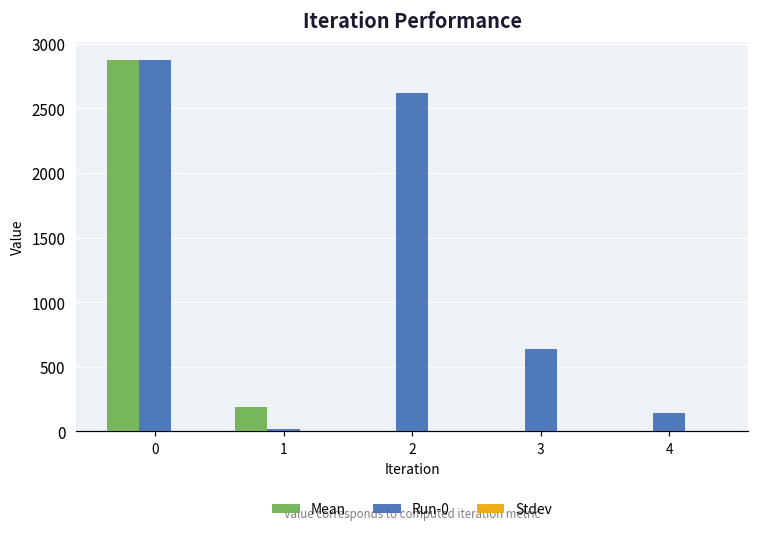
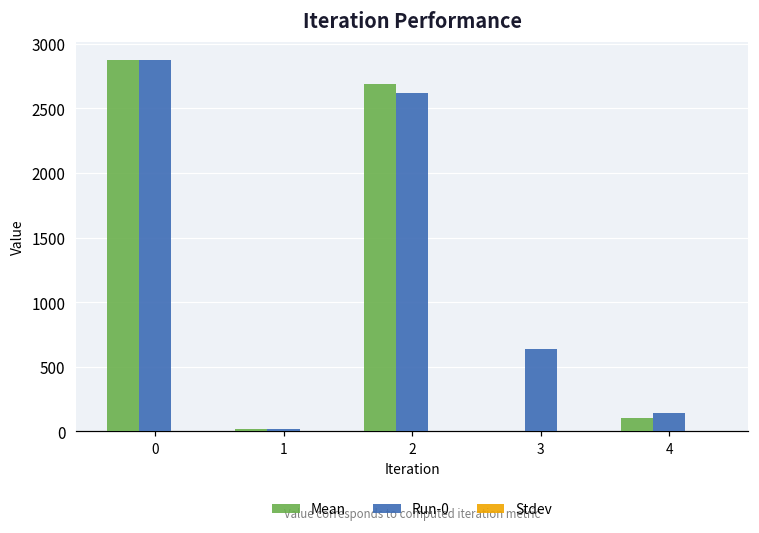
  {
    "Mean": {
      "0": 2870,
-     "1": 190,
-     "2": 10,
-     "4": 0
+     "1": 20,
+     "2": 2690,
+     "4": 100
    },
    "Run-0": {
      "0": 2870,
      "2": 2620,
      "3": 640,
      "4": 140
    },
    "Stdev": {
      "0": 0,
      "1": 0,
      "2": 0,
      "3": 0,
      "4": 0
    }
  }
